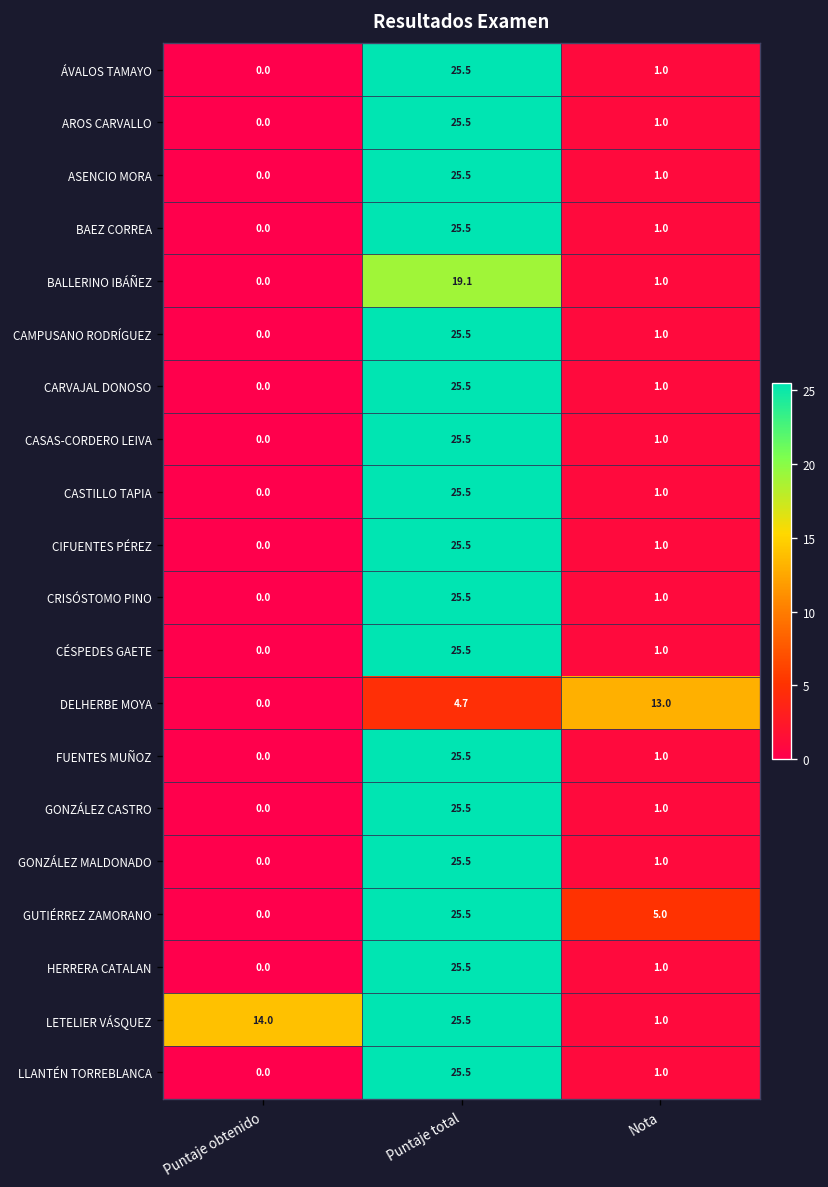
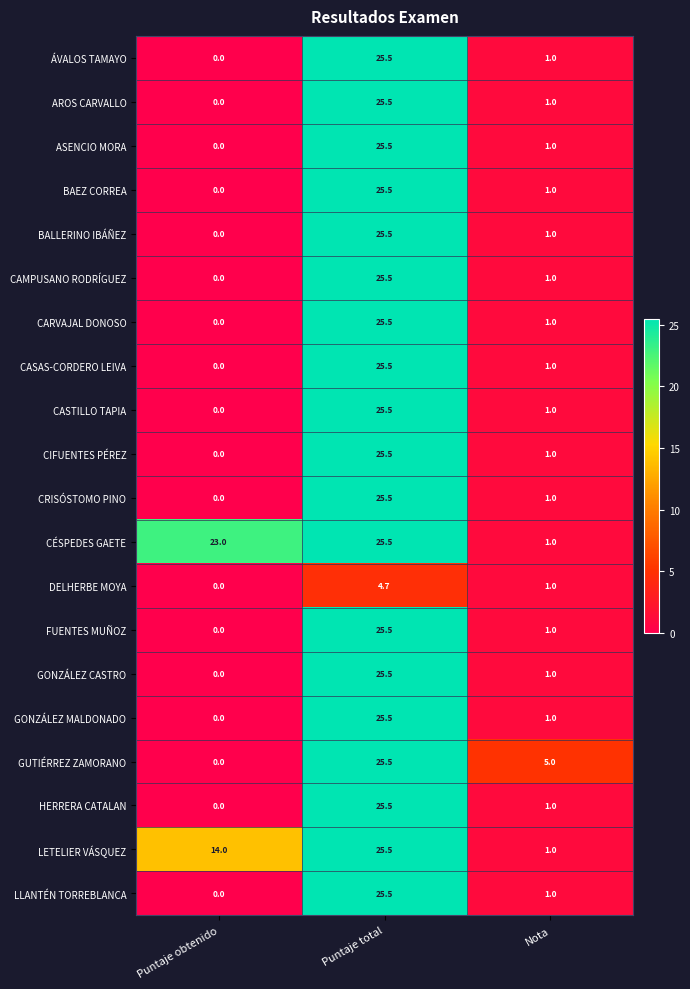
  {
    "ÁVALOS TAMAYO": {
      "Puntaje obtenido": 0.0,
      "Puntaje total": 25.5,
      "Nota": 1.0
    },
    "AROS CARVALLO": {
      "Puntaje obtenido": 0.0,
      "Puntaje total": 25.5,
      "Nota": 1.0
    },
    "ASENCIO MORA": {
      "Puntaje obtenido": 0.0,
      "Puntaje total": 25.5,
      "Nota": 1.0
    },
    "BAEZ CORREA": {
      "Puntaje obtenido": 0.0,
      "Puntaje total": 25.5,
      "Nota": 1.0
    },
    "BALLERINO IBÁÑEZ": {
      "Puntaje obtenido": 0.0,
-     "Puntaje total": 19.1,
+     "Puntaje total": 25.5,
      "Nota": 1.0
    },
    "CAMPUSANO RODRÍGUEZ": {
      "Puntaje obtenido": 0.0,
      "Puntaje total": 25.5,
      "Nota": 1.0
    },
    "CARVAJAL DONOSO": {
      "Puntaje obtenido": 0.0,
      "Puntaje total": 25.5,
      "Nota": 1.0
    },
    "CASAS-CORDERO LEIVA": {
      "Puntaje obtenido": 0.0,
      "Puntaje total": 25.5,
      "Nota": 1.0
    },
    "CASTILLO TAPIA": {
      "Puntaje obtenido": 0.0,
      "Puntaje total": 25.5,
      "Nota": 1.0
    },
    "CIFUENTES PÉREZ": {
      "Puntaje obtenido": 0.0,
      "Puntaje total": 25.5,
      "Nota": 1.0
    },
    "CRISÓSTOMO PINO": {
      "Puntaje obtenido": 0.0,
      "Puntaje total": 25.5,
      "Nota": 1.0
    },
    "CÉSPEDES GAETE": {
-     "Puntaje obtenido": 0.0,
+     "Puntaje obtenido": 23.0,
      "Puntaje total": 25.5,
      "Nota": 1.0
    },
    "DELHERBE MOYA": {
      "Puntaje obtenido": 0.0,
      "Puntaje total": 4.7,
-     "Nota": 13.0
+     "Nota": 1.0
    },
    "FUENTES MUÑOZ": {
      "Puntaje obtenido": 0.0,
      "Puntaje total": 25.5,
      "Nota": 1.0
    },
    "GONZÁLEZ CASTRO": {
      "Puntaje obtenido": 0.0,
      "Puntaje total": 25.5,
      "Nota": 1.0
    },
    "GONZÁLEZ MALDONADO": {
      "Puntaje obtenido": 0.0,
      "Puntaje total": 25.5,
      "Nota": 1.0
    },
    "GUTIÉRREZ ZAMORANO": {
      "Puntaje obtenido": 0.0,
      "Puntaje total": 25.5,
      "Nota": 5.0
    },
    "HERRERA CATALAN": {
      "Puntaje obtenido": 0.0,
      "Puntaje total": 25.5,
      "Nota": 1.0
    },
    "LETELIER VÁSQUEZ": {
      "Puntaje obtenido": 14.0,
      "Puntaje total": 25.5,
      "Nota": 1.0
    },
    "LLANTÉN TORREBLANCA": {
      "Puntaje obtenido": 0.0,
      "Puntaje total": 25.5,
      "Nota": 1.0
    }
  }
